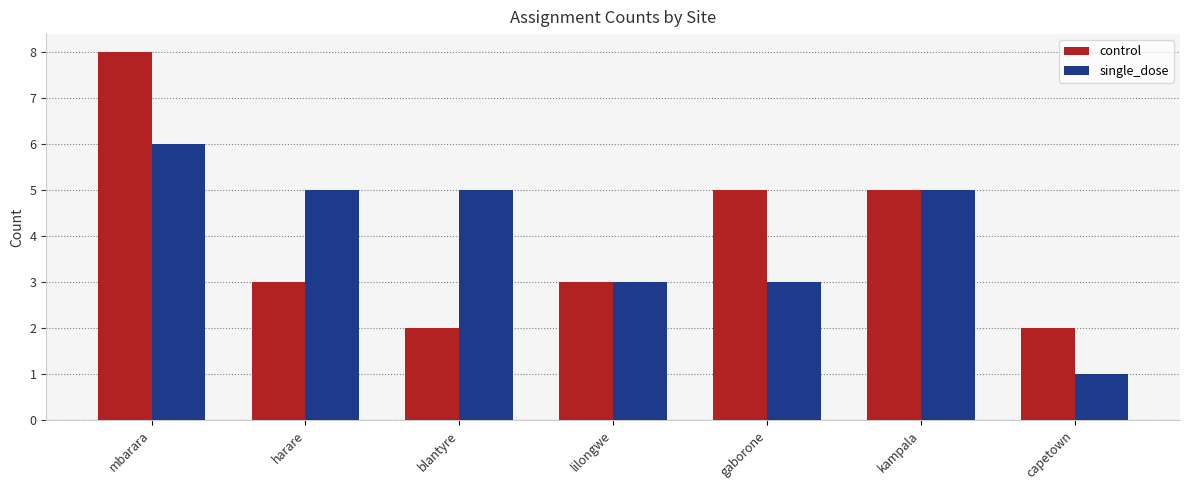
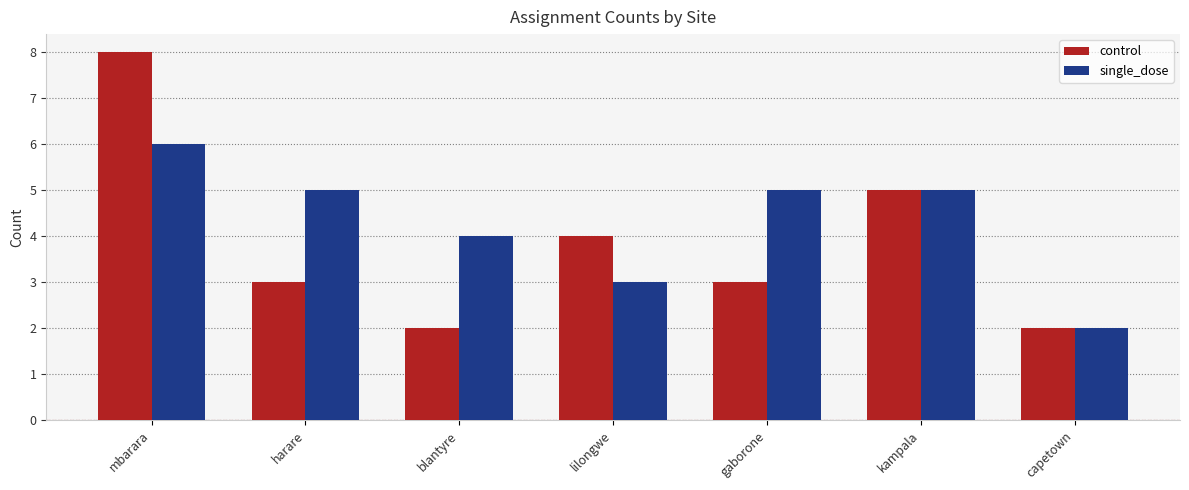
  {
    "control": {
      "mbarara": 8,
      "harare": 3,
      "blantyre": 2,
-     "lilongwe": 3,
-     "gaborone": 5,
+     "lilongwe": 4,
+     "gaborone": 3,
      "kampala": 5,
      "capetown": 2
    },
    "single_dose": {
      "mbarara": 6,
      "harare": 5,
-     "blantyre": 5,
+     "blantyre": 4,
      "lilongwe": 3,
-     "gaborone": 3,
+     "gaborone": 5,
      "kampala": 5,
-     "capetown": 1
+     "capetown": 2
    }
  }
